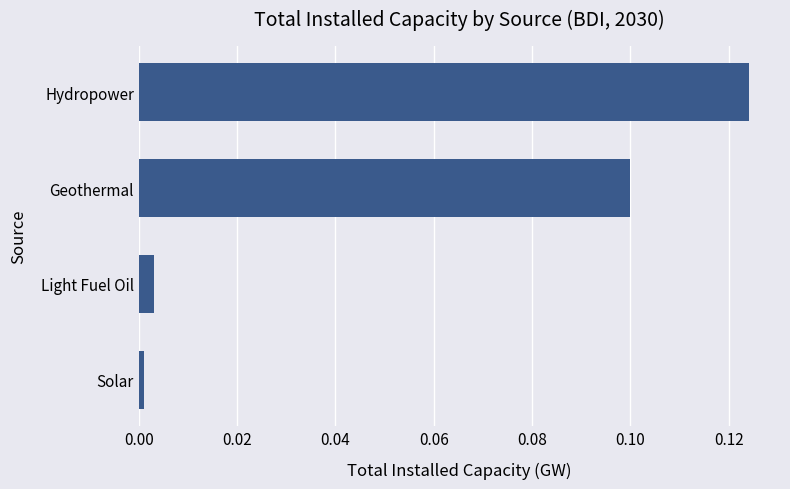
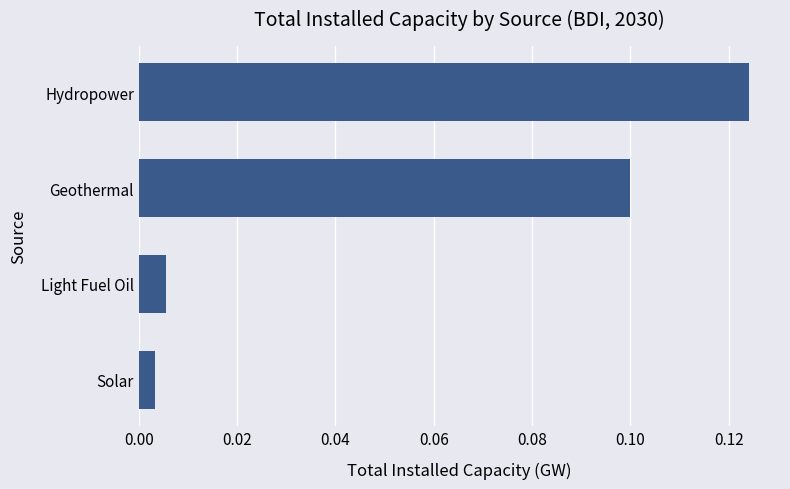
  {
    "Hydropower": 0.124,
    "Geothermal": 0.100,
-   "Light Fuel Oil": 0.003,
-   "Solar": 0.001
+   "Light Fuel Oil": 0.006,
+   "Solar": 0.003
  }
